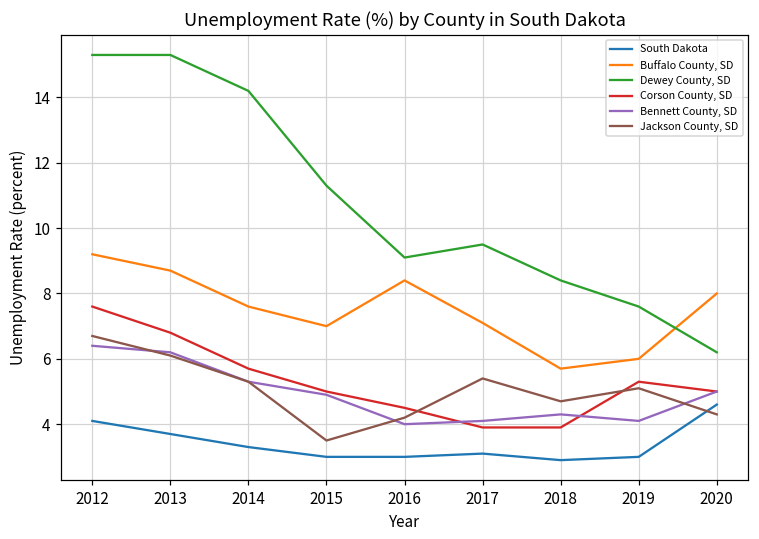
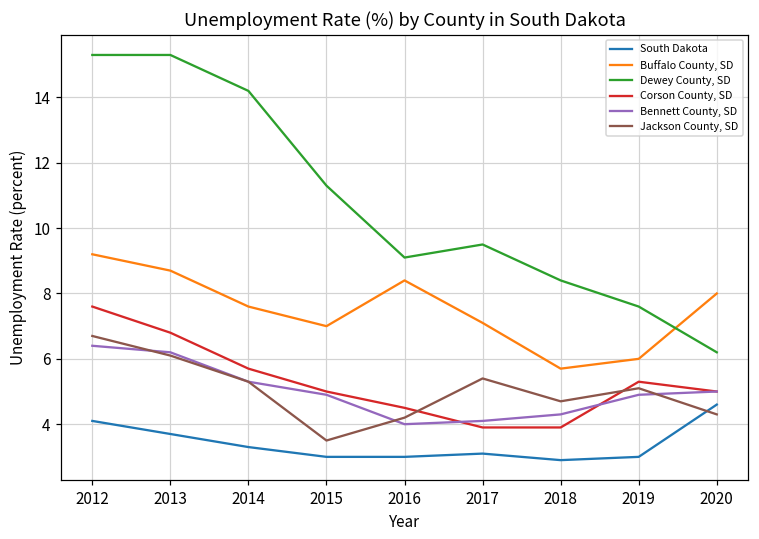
  {
    "South Dakota": {
      "2012": 4.1,
      "2013": 3.7,
      "2014": 3.3,
      "2015": 3.0,
      "2016": 3.0,
      "2017": 3.1,
      "2018": 2.9,
      "2019": 3.0,
      "2020": 4.6
    },
    "Buffalo County, SD": {
      "2012": 9.2,
      "2013": 8.7,
      "2014": 7.6,
      "2015": 7.0,
      "2016": 8.4,
      "2017": 7.1,
      "2018": 5.7,
      "2019": 6.0,
      "2020": 8.0
    },
    "Dewey County, SD": {
      "2012": 15.3,
      "2013": 15.3,
      "2014": 14.2,
      "2015": 11.3,
      "2016": 9.1,
      "2017": 9.5,
      "2018": 8.4,
      "2019": 7.6,
      "2020": 6.2
    },
    "Corson County, SD": {
      "2012": 7.6,
      "2013": 6.8,
      "2014": 5.7,
      "2015": 5.0,
      "2016": 4.5,
      "2017": 3.9,
      "2018": 3.9,
      "2019": 5.3
    },
    "Bennett County, SD": {
      "2012": 6.4,
      "2013": 6.2,
      "2015": 4.9,
      "2016": 4.0,
      "2017": 4.1,
      "2018": 4.3,
-     "2019": 4.1
+     "2019": 4.9
    },
    "Jackson County, SD": {
      "2012": 6.7,
      "2013": 6.1,
      "2015": 3.5,
      "2016": 4.2,
      "2017": 5.4,
      "2018": 4.7,
      "2019": 5.1,
      "2020": 4.3
    }
  }
